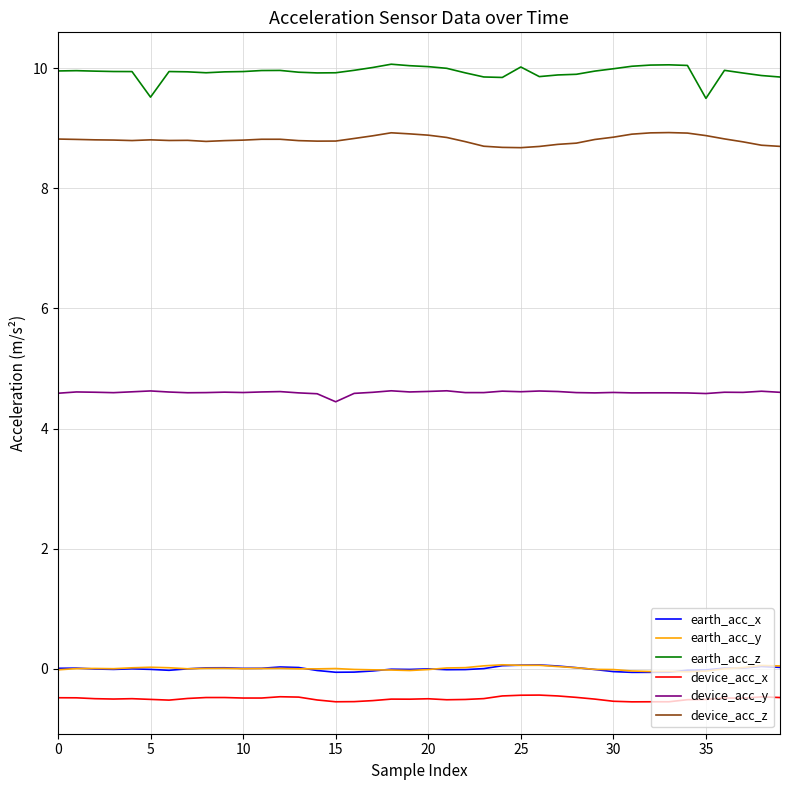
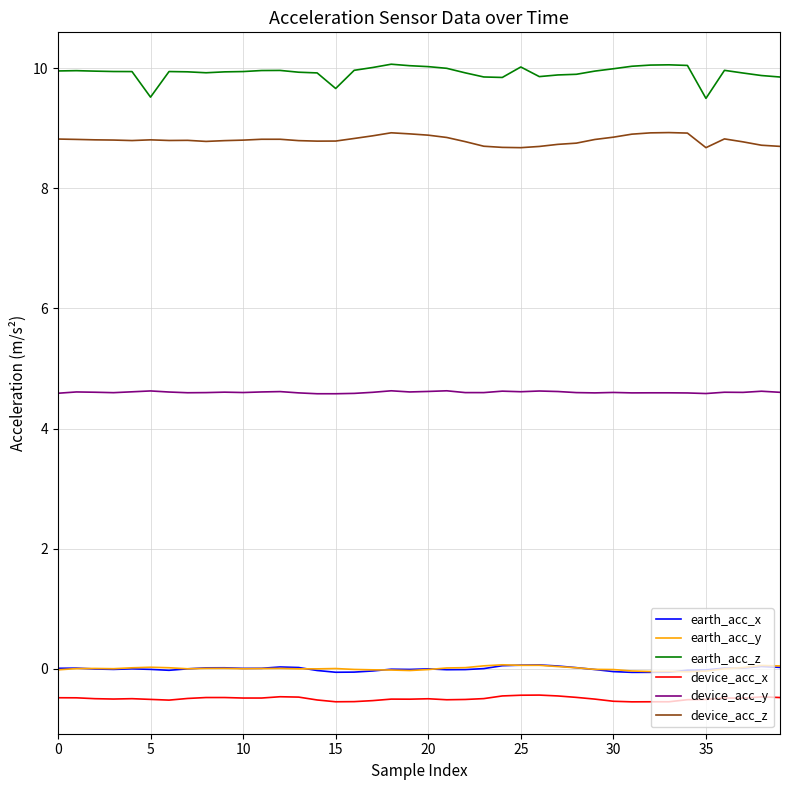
  {
    "earth_acc_x": {
      "15": -0.1
    },
    "earth_acc_y": {
      "15": 0.0
    },
    "earth_acc_z": {
      "0": 10.0,
      "5": 9.5,
      "10": 9.9,
-     "15": 9.9,
+     "15": 9.7,
      "20": 10.0,
      "25": 10.0,
      "30": 10.0,
      "35": 9.5
    },
    "device_acc_x": {
      "0": -0.5,
      "5": -0.5,
      "10": -0.5,
      "15": -0.5,
      "20": -0.5,
      "25": -0.4,
      "30": -0.5
    },
    "device_acc_y": {
      "0": 4.6,
      "5": 4.6,
      "10": 4.6,
-     "15": 4.4,
+     "15": 4.6,
      "20": 4.6,
      "25": 4.6,
      "30": 4.6,
      "35": 4.6
    },
    "device_acc_z": {
      "0": 8.8,
      "5": 8.8,
      "10": 8.8,
      "15": 8.8,
      "20": 8.9,
      "25": 8.7,
      "30": 8.9,
-     "35": 8.9
+     "35": 8.7
    }
  }
